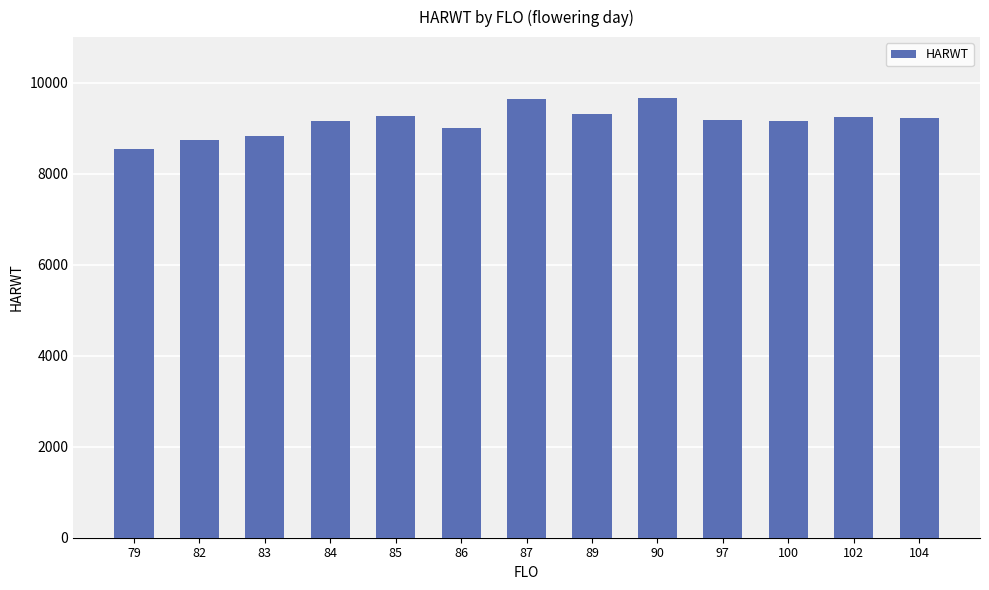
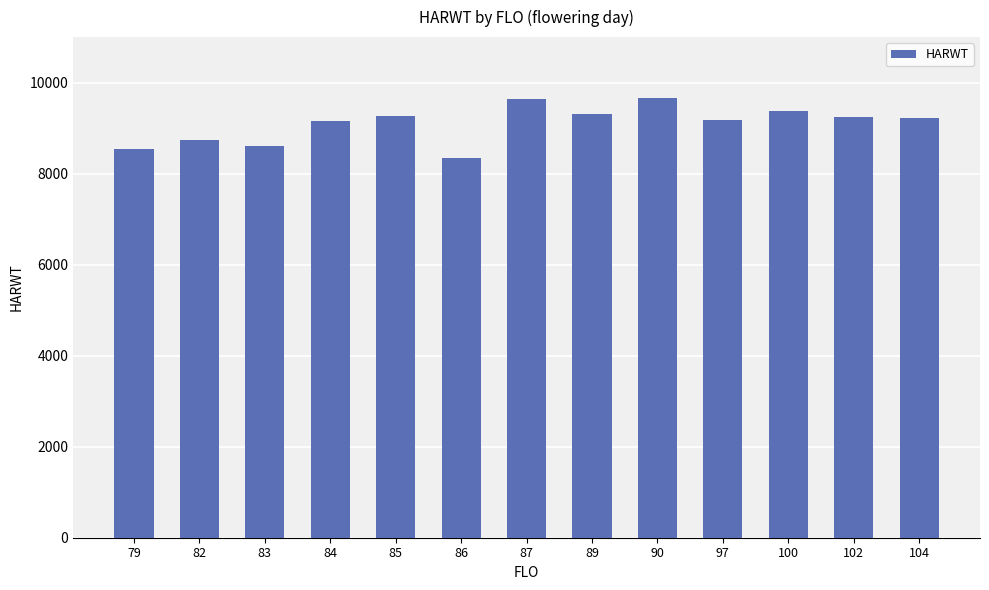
  {
    "79": 8500,
    "82": 8700,
-   "83": 8800,
+   "83": 8600,
    "84": 9200,
    "85": 9300,
-   "86": 9000,
+   "86": 8400,
    "87": 9600,
    "89": 9300,
    "90": 9700,
    "97": 9200,
-   "100": 9200,
+   "100": 9400,
    "102": 9200,
    "104": 9200
  }
